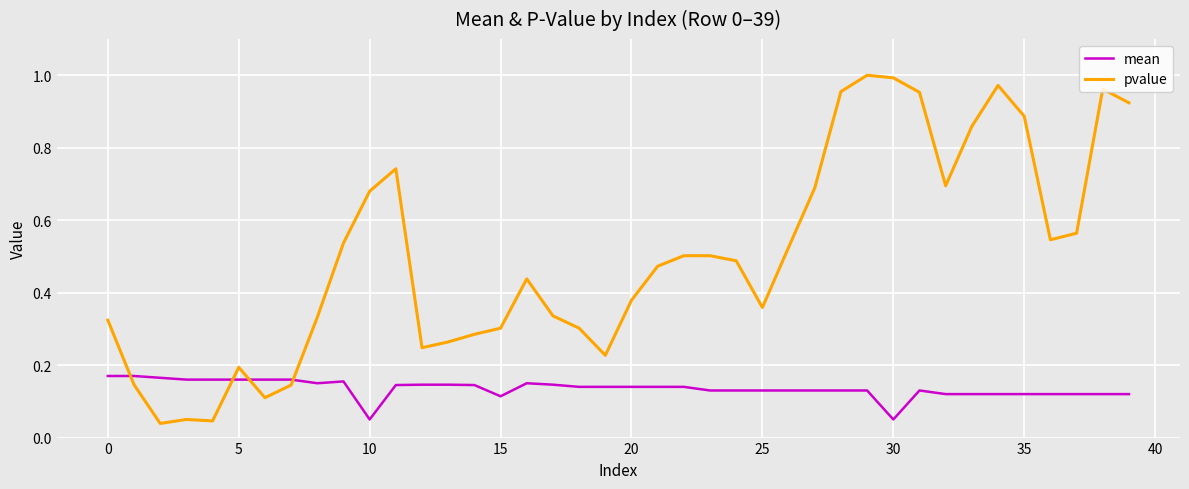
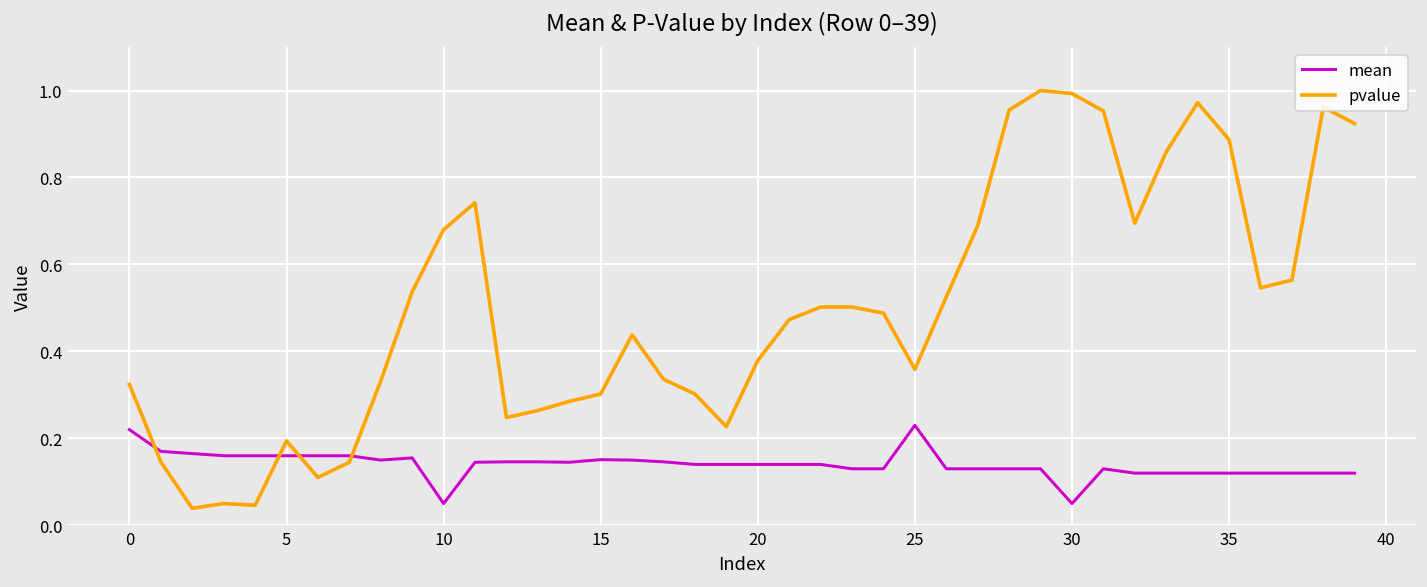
  {
    "mean": {
-     "0": 0.17,
+     "0": 0.22,
      "5": 0.16,
      "10": 0.05,
-     "15": 0.11,
+     "15": 0.15,
      "20": 0.14,
-     "25": 0.13,
+     "25": 0.23,
      "30": 0.05,
      "35": 0.12
    },
    "pvalue": {
      "0": 0.32,
      "5": 0.19,
      "10": 0.68,
      "15": 0.30,
      "20": 0.38,
      "25": 0.36,
      "30": 0.99,
      "35": 0.89
    }
  }
